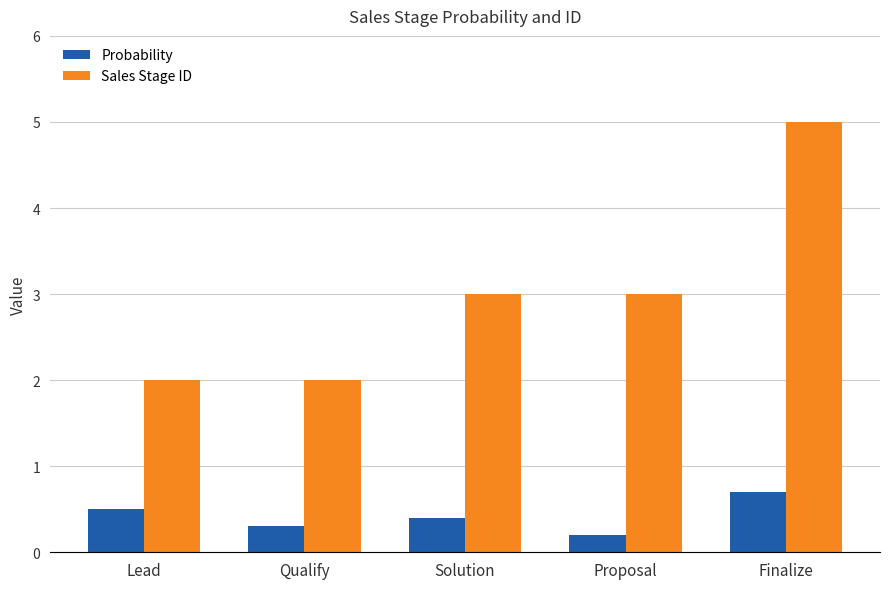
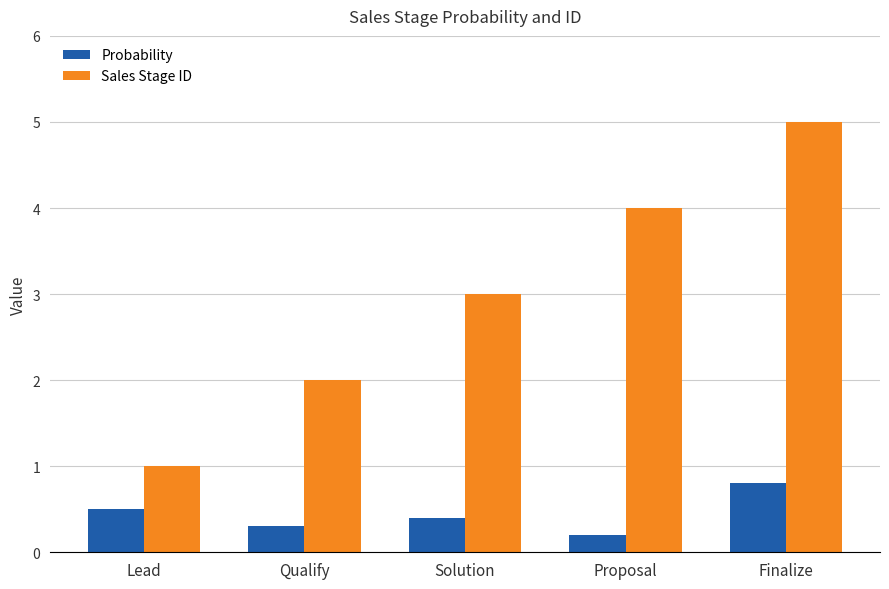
  {
    "Probability": {
      "Lead": 0.5,
      "Qualify": 0.3,
      "Solution": 0.4,
      "Proposal": 0.2,
-     "Finalize": 0.7
+     "Finalize": 0.8
    },
    "Sales Stage ID": {
-     "Lead": 2,
+     "Lead": 1,
      "Qualify": 2,
      "Solution": 3,
-     "Proposal": 3,
+     "Proposal": 4,
      "Finalize": 5
    }
  }
